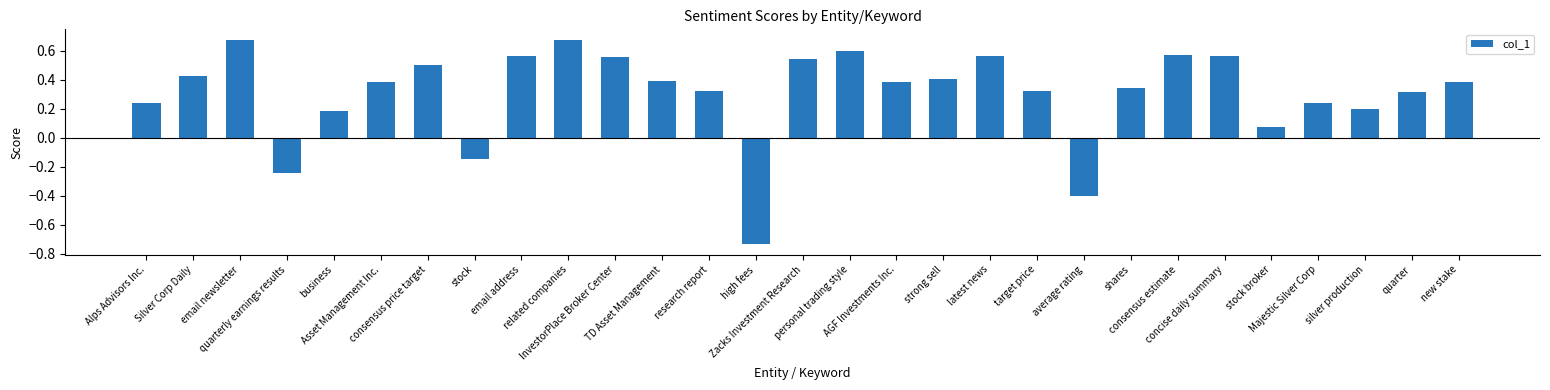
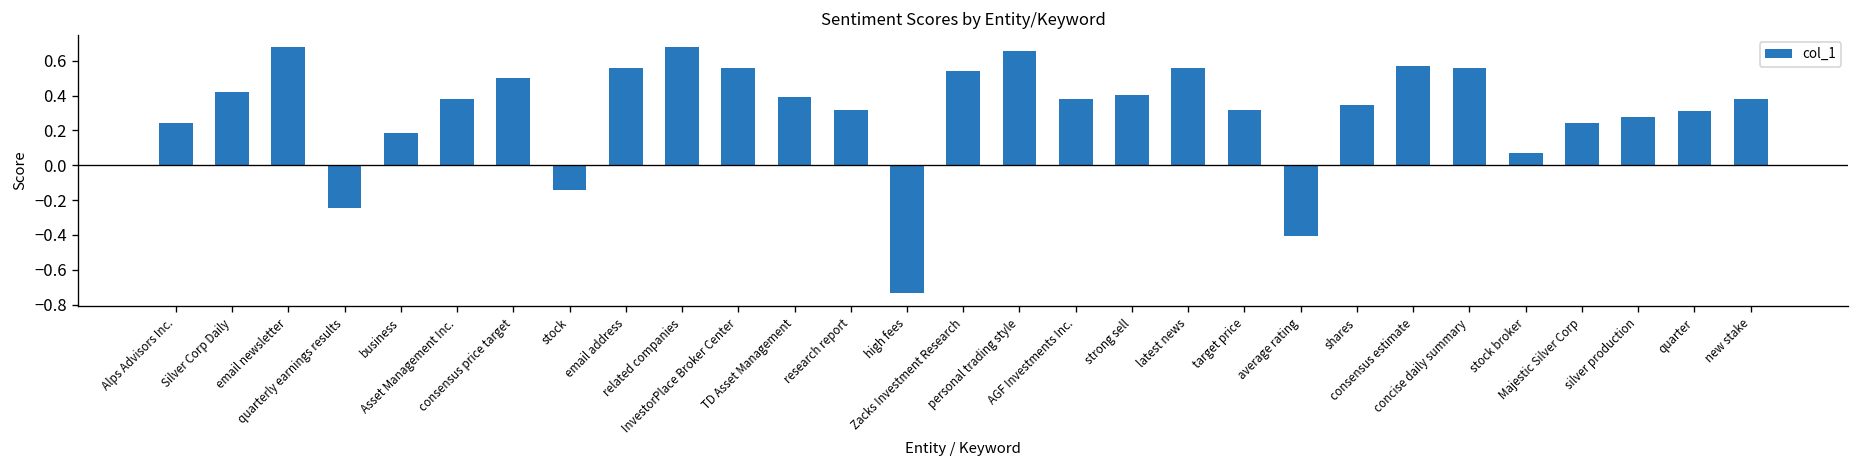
  {
    "Alps Advisors Inc.": 0.24,
    "Silver Corp Daily": 0.42,
    "email newsletter": 0.68,
    "quarterly earnings results": -0.25,
    "business": 0.18,
    "Asset Management Inc.": 0.38,
    "consensus price target": 0.50,
    "stock": -0.14,
    "email address": 0.56,
    "related companies": 0.68,
    "InvestorPlace Broker Center": 0.56,
    "TD Asset Management": 0.39,
    "research report": 0.32,
    "high fees": -0.74,
    "Zacks Investment Research": 0.54,
-   "personal trading style": 0.60,
+   "personal trading style": 0.66,
    "AGF Investments Inc.": 0.38,
    "strong sell": 0.40,
    "latest news": 0.56,
    "target price": 0.32,
    "average rating": -0.40,
    "shares": 0.34,
    "consensus estimate": 0.57,
    "concise daily summary": 0.56,
    "stock broker": 0.07,
    "Majestic Silver Corp": 0.24,
-   "silver production": 0.20,
+   "silver production": 0.28,
    "quarter": 0.31,
    "new stake": 0.38
  }
